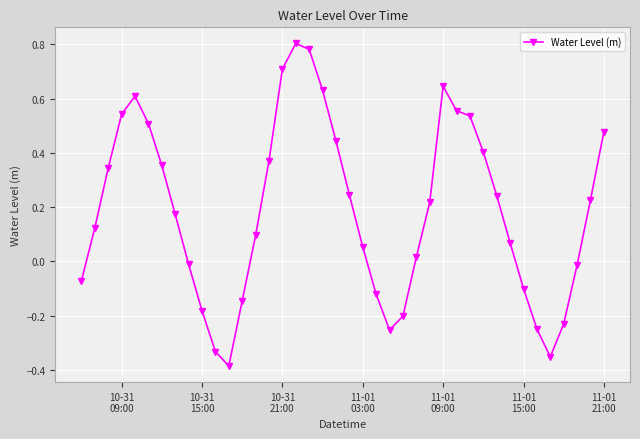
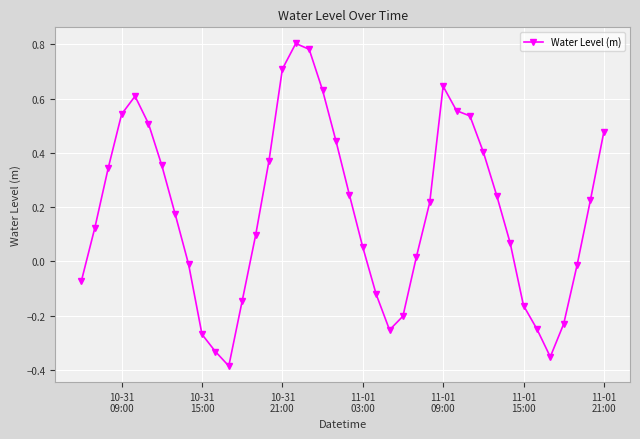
  {
    "10-31 09:00": 0.54,
-   "10-31 15:00": -0.18,
+   "10-31 15:00": -0.27,
    "10-31 21:00": 0.71,
    "11-01 03:00": 0.05,
    "11-01 09:00": 0.65,
-   "11-01 15:00": -0.10,
+   "11-01 15:00": -0.16,
    "11-01 21:00": 0.48
  }
